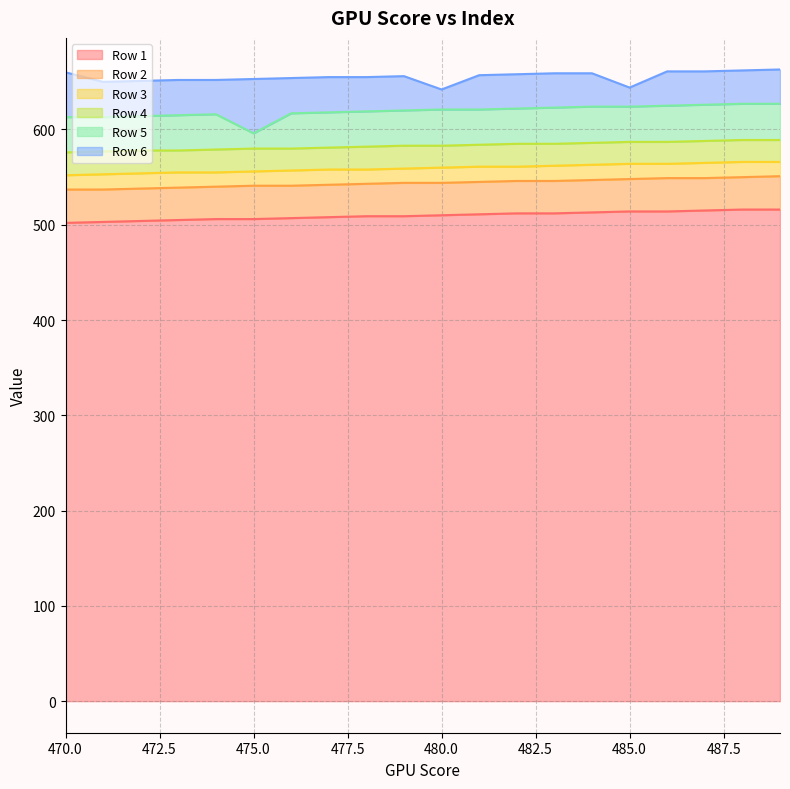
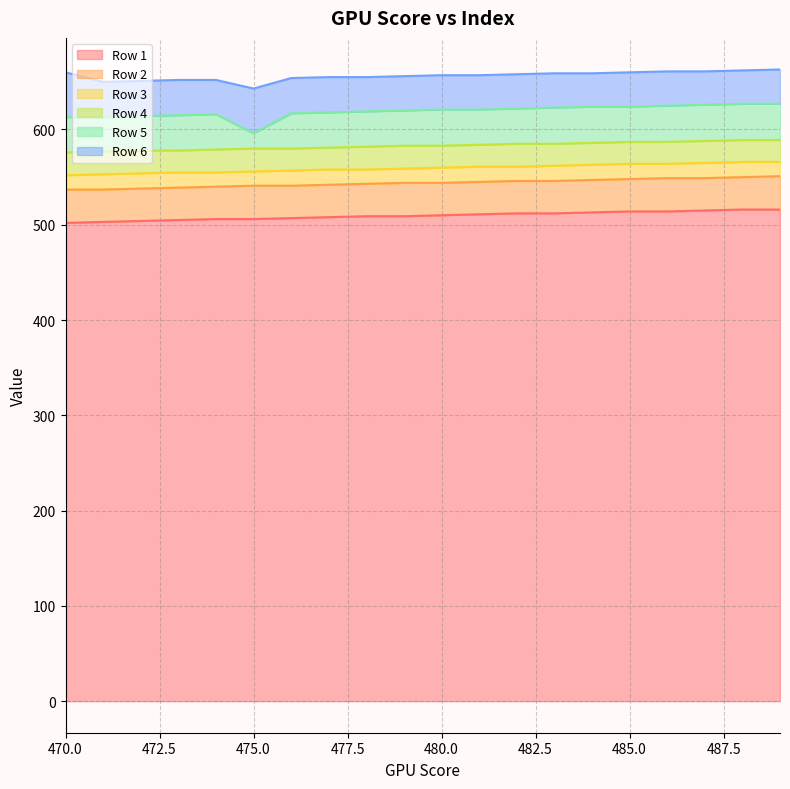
  {
    "Row 5": {
      "470.0": 610,
      "475.0": 600,
      "480.0": 620,
      "485.0": 620
    },
    "Row 6": {
      "470.0": 660,
-     "475.0": 650,
-     "480.0": 640,
-     "485.0": 640
+     "475.0": 640,
+     "480.0": 660,
+     "485.0": 660
    }
  }
